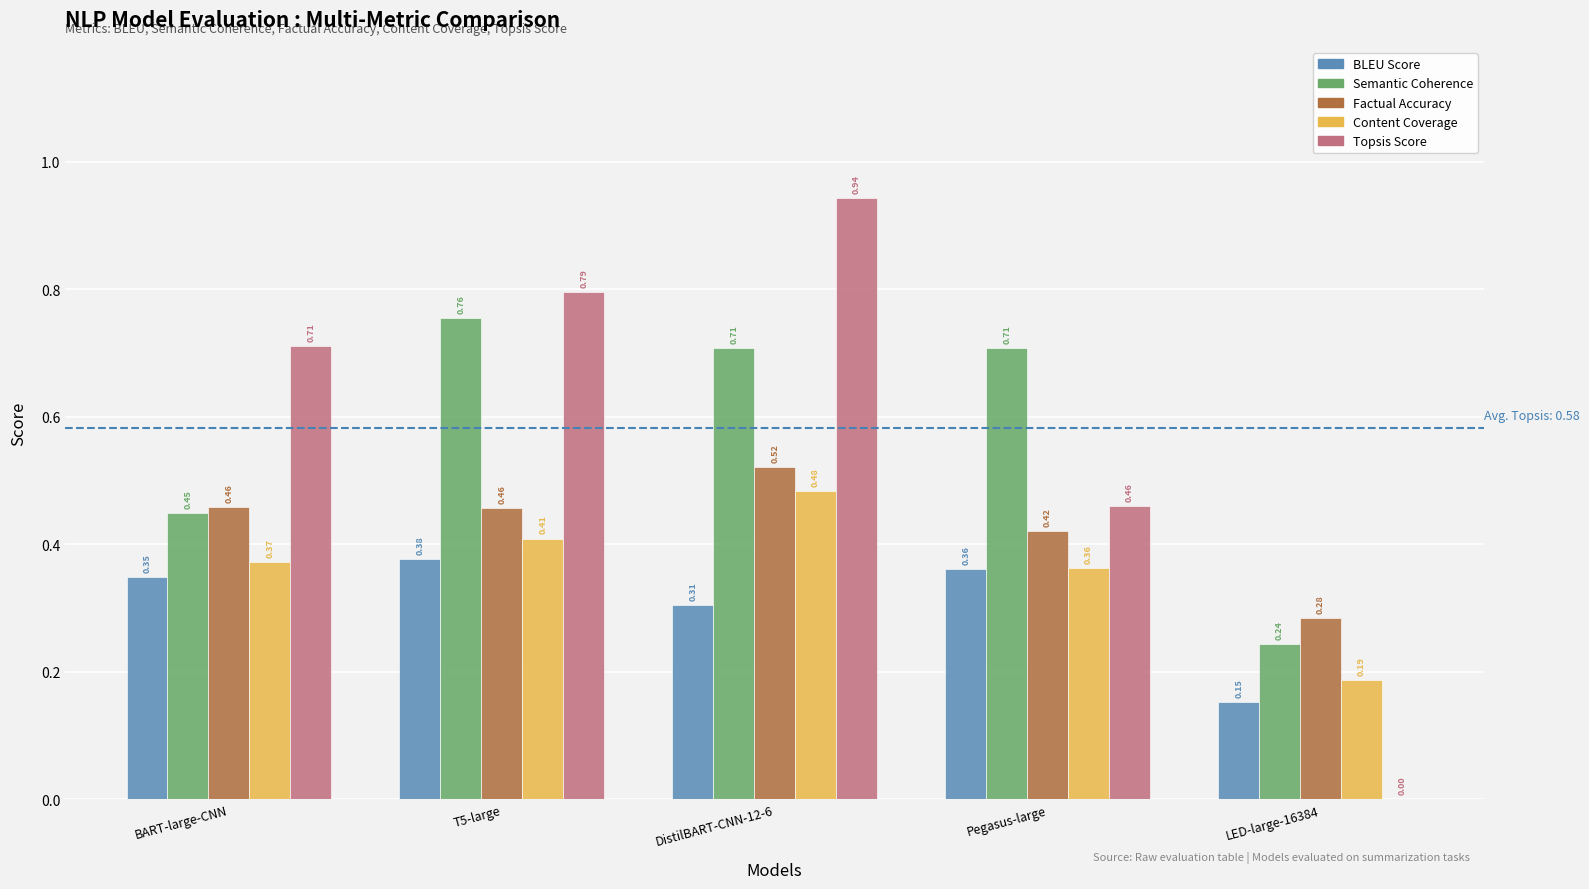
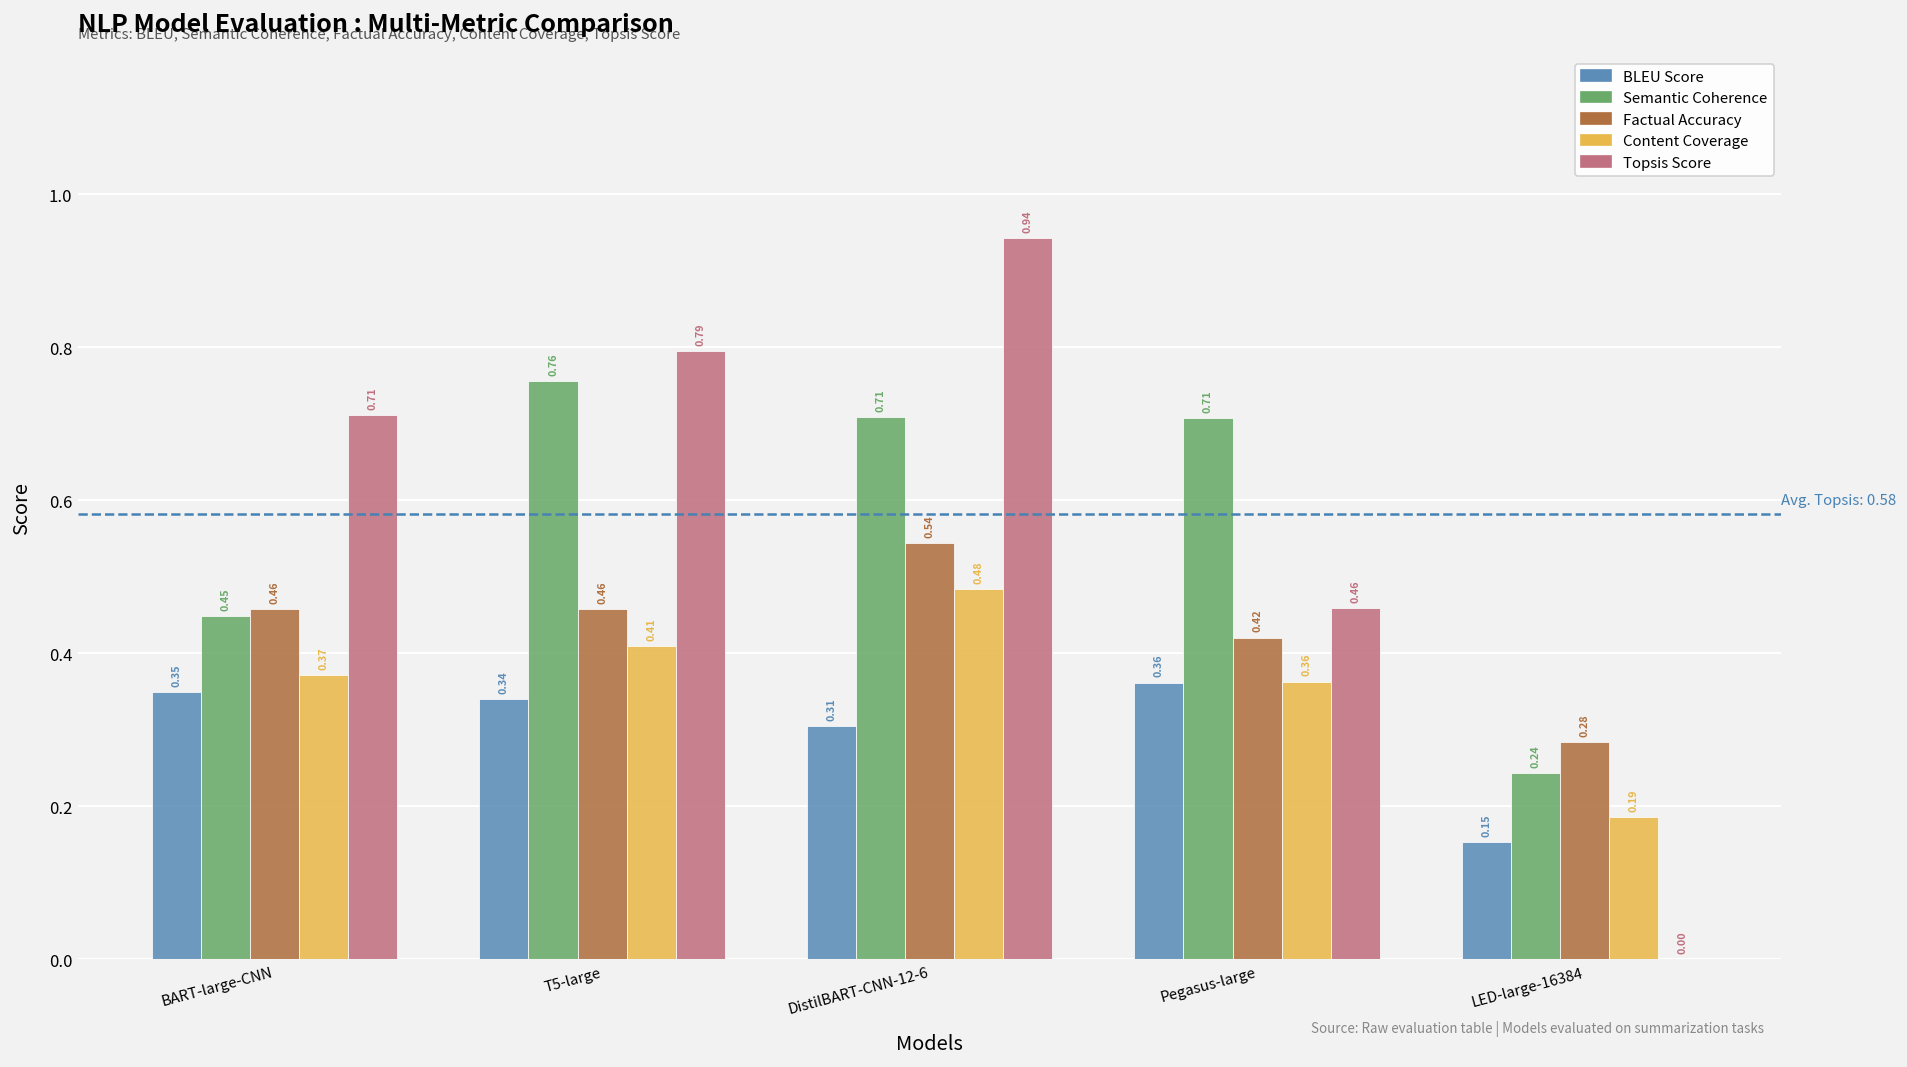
  {
    "BLEU Score": {
      "BART-large-CNN": 0.35,
-     "T5-large": 0.38,
+     "T5-large": 0.34,
      "DistilBART-CNN-12-6": 0.31,
      "Pegasus-large": 0.36,
      "LED-large-16384": 0.15
    },
    "Semantic Coherence": {
      "BART-large-CNN": 0.45,
      "T5-large": 0.76,
      "DistilBART-CNN-12-6": 0.71,
      "Pegasus-large": 0.71,
      "LED-large-16384": 0.24
    },
    "Factual Accuracy": {
      "BART-large-CNN": 0.46,
      "T5-large": 0.46,
-     "DistilBART-CNN-12-6": 0.52,
+     "DistilBART-CNN-12-6": 0.54,
      "Pegasus-large": 0.42,
      "LED-large-16384": 0.28
    },
    "Content Coverage": {
      "BART-large-CNN": 0.37,
      "T5-large": 0.41,
      "DistilBART-CNN-12-6": 0.48,
      "Pegasus-large": 0.36,
      "LED-large-16384": 0.19
    },
    "Topsis Score": {
      "BART-large-CNN": 0.71,
      "T5-large": 0.79,
      "DistilBART-CNN-12-6": 0.94,
      "Pegasus-large": 0.46,
      "LED-large-16384": 0.00
    }
  }
